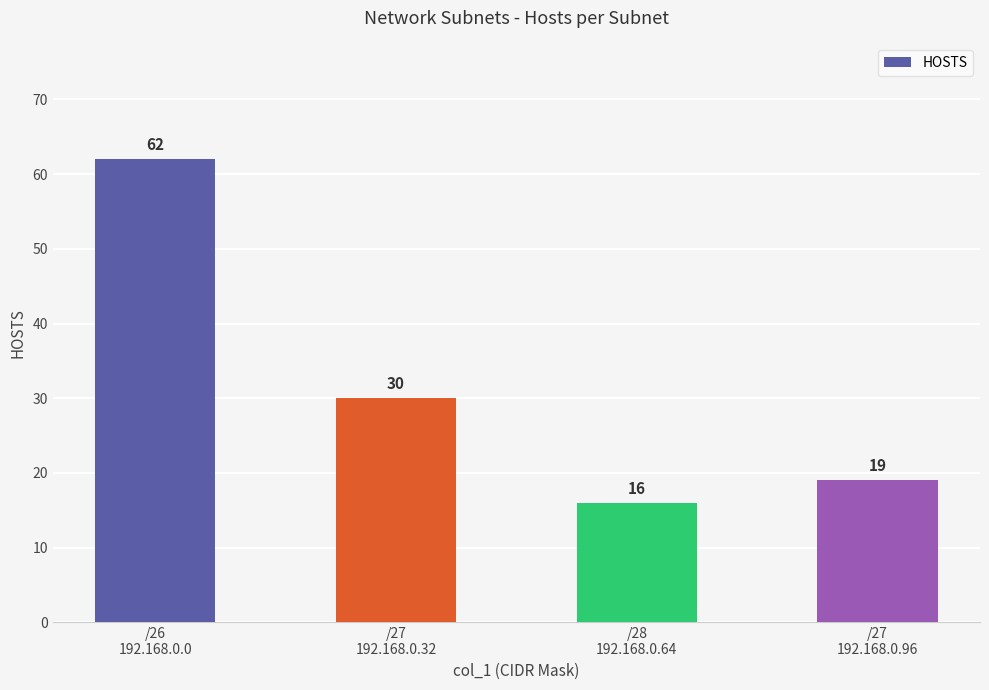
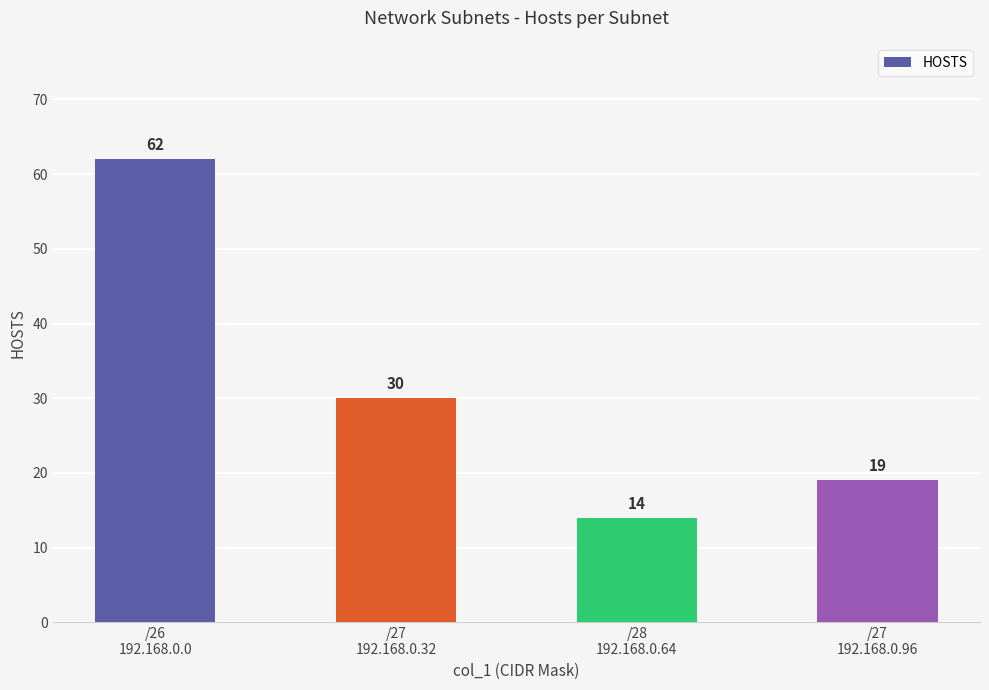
  {
    "/26 192.168.0.0": 62,
    "/27 192.168.0.32": 30,
-   "/28 192.168.0.64": 16,
+   "/28 192.168.0.64": 14,
    "/27 192.168.0.96": 19
  }
